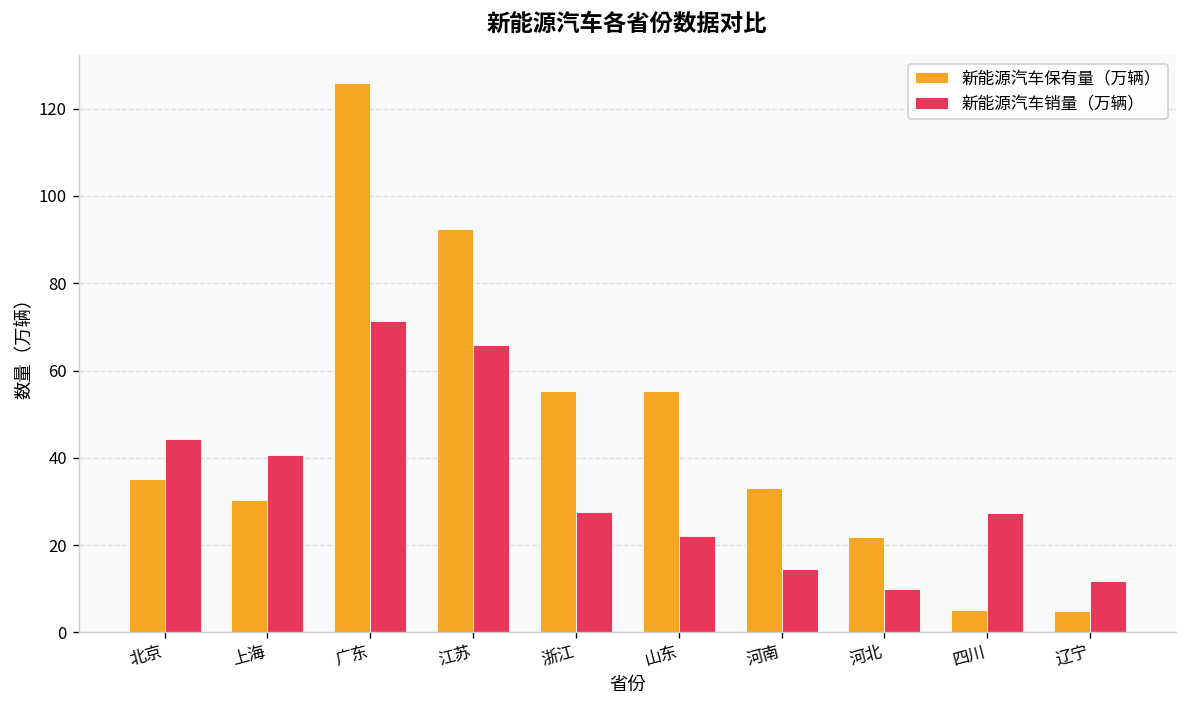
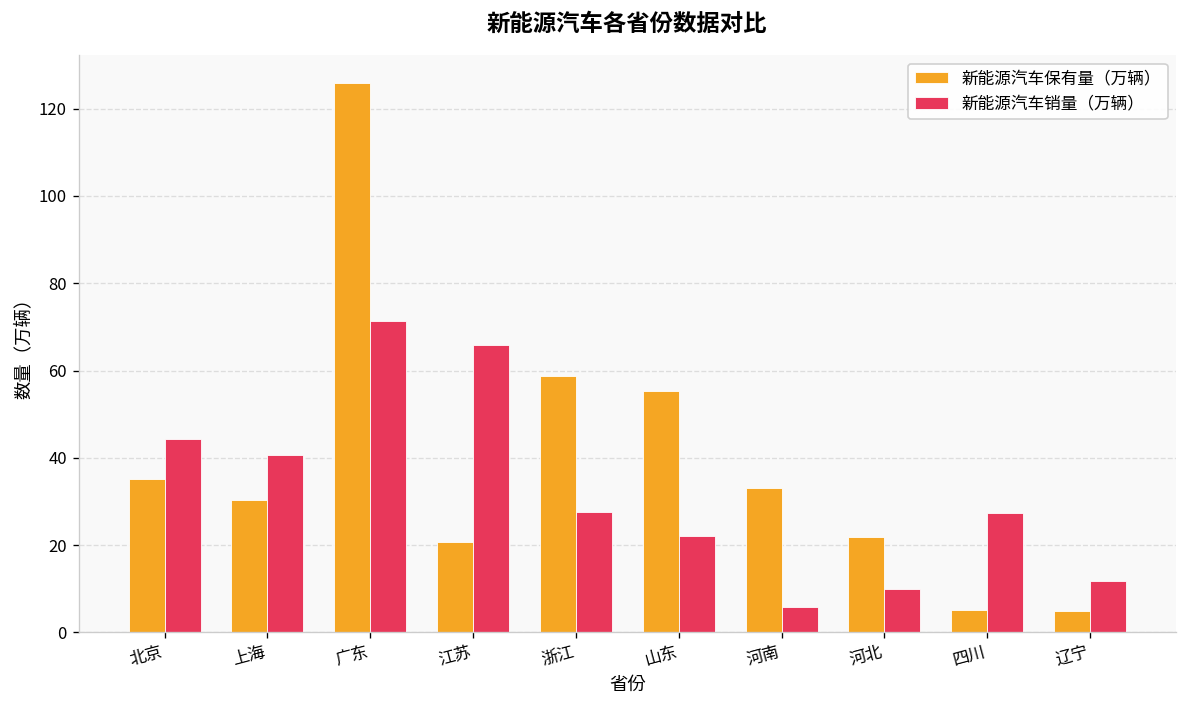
  {
    "新能源汽车保有量（万辆）": {
      "北京": 35,
      "上海": 30,
      "广东": 126,
-     "江苏": 92,
-     "浙江": 55,
+     "江苏": 21,
+     "浙江": 59,
      "山东": 55,
      "河南": 33,
      "河北": 22,
      "四川": 5,
      "辽宁": 5
    },
    "新能源汽车销量（万辆）": {
      "北京": 44,
      "上海": 41,
      "广东": 71,
      "江苏": 66,
      "浙江": 28,
      "山东": 22,
-     "河南": 15,
+     "河南": 6,
      "河北": 10,
      "四川": 27,
      "辽宁": 12
    }
  }
